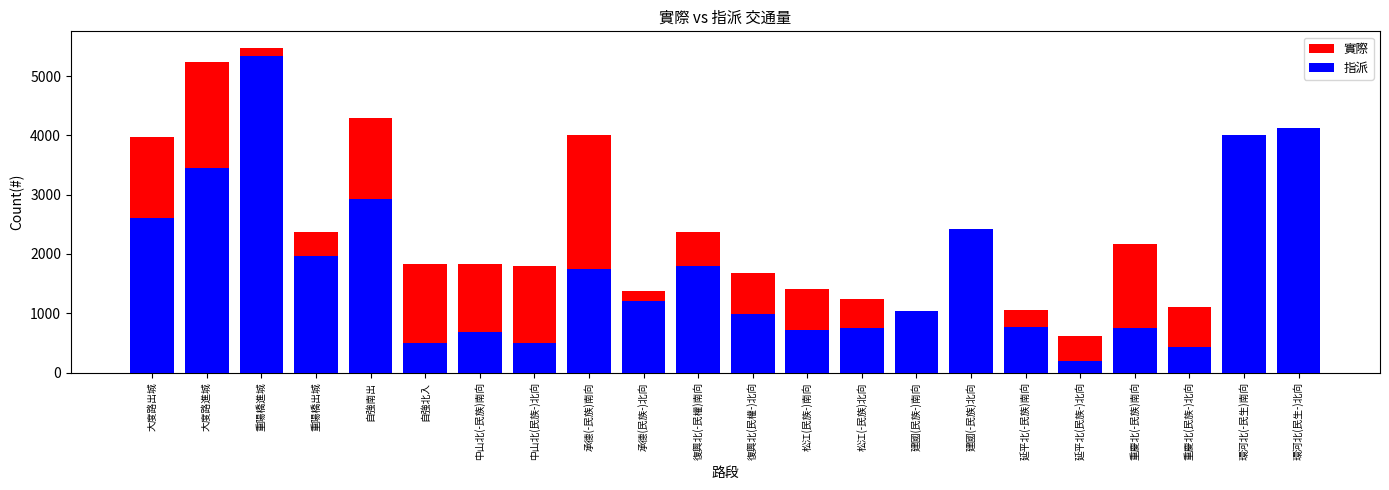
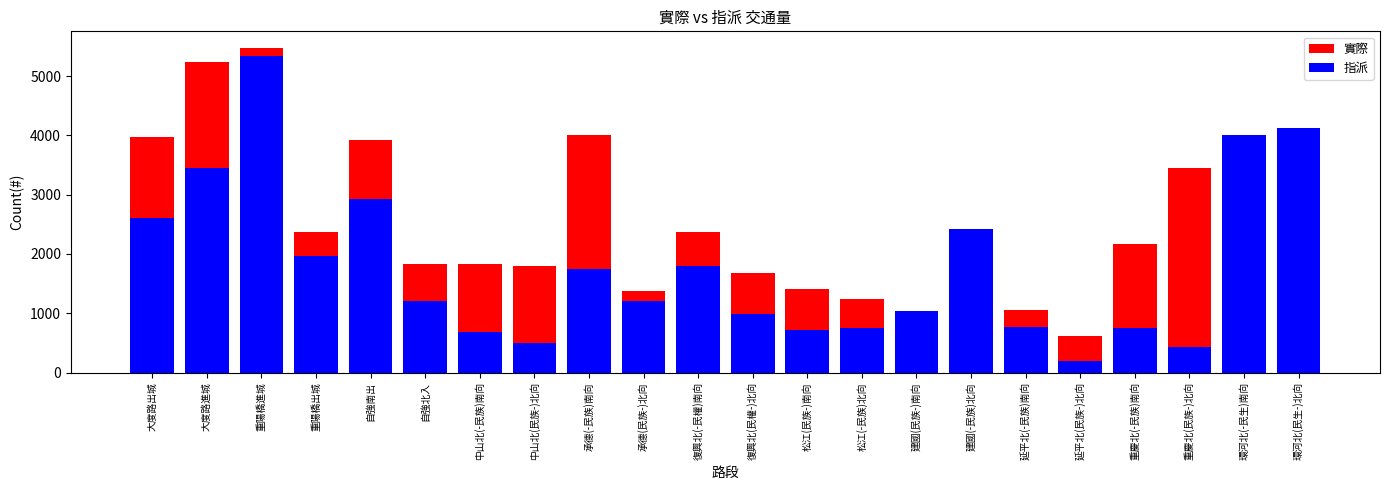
  {
    "實際": {
      "大度路出城": 4000,
      "大度路進城": 5200,
      "重陽橋進城": 5500,
      "重陽橋出城": 2400,
-     "自強南出": 4300,
+     "自強南出": 3900,
      "自強北入": 1800,
      "中山北(-民族)南向": 1800,
      "中山北(民族-)北向": 1800,
      "承德(-民族)南向": 4000,
      "承德(民族-)北向": 1400,
      "復興北(-民權)南向": 2400,
      "復興北(民權-)北向": 1700,
      "松江(民族-)南向": 1400,
      "松江(-民族)北向": 1200,
      "延平北(-民族)南向": 1100,
      "延平北(民族-)北向": 600,
      "重慶北(-民族)南向": 2200,
-     "重慶北(民族-)北向": 1100
+     "重慶北(民族-)北向": 3400
    },
    "指派": {
-     "自強北入": 500,
+     "自強北入": 1200,
      "建國(民族-)南向": 1000,
      "建國(-民族)北向": 2400,
      "環河北(-民生)南向": 4000,
      "環河北(民生-)北向": 4100
    }
  }
